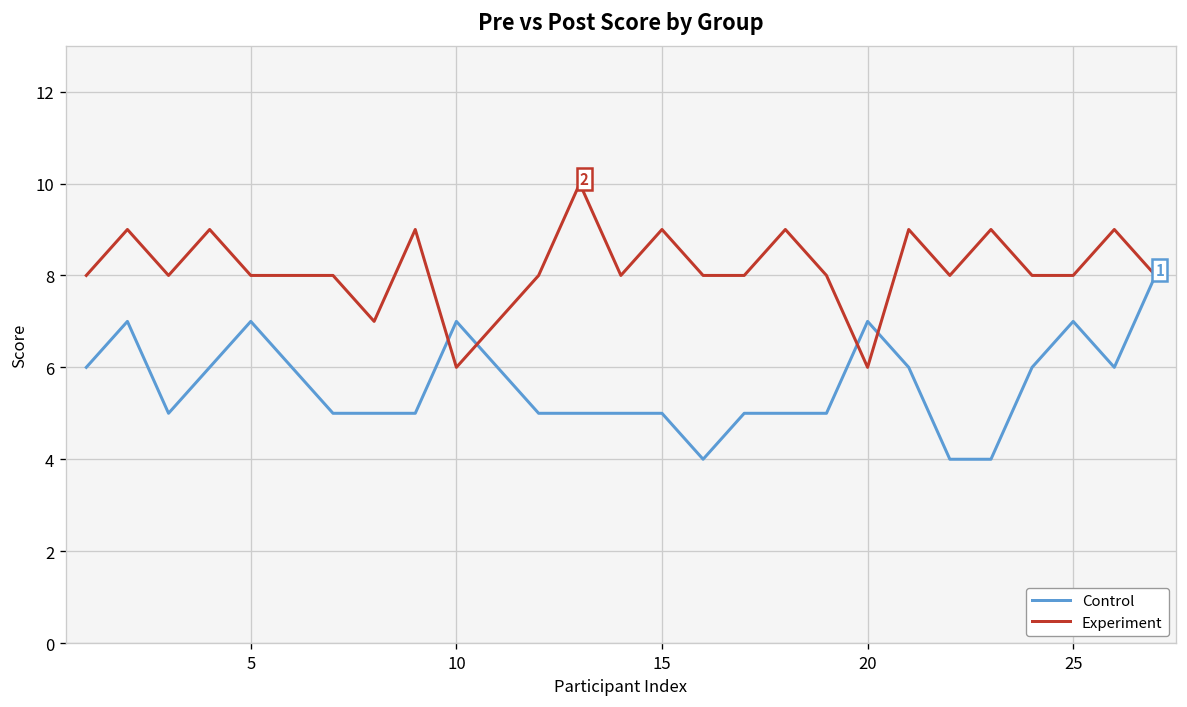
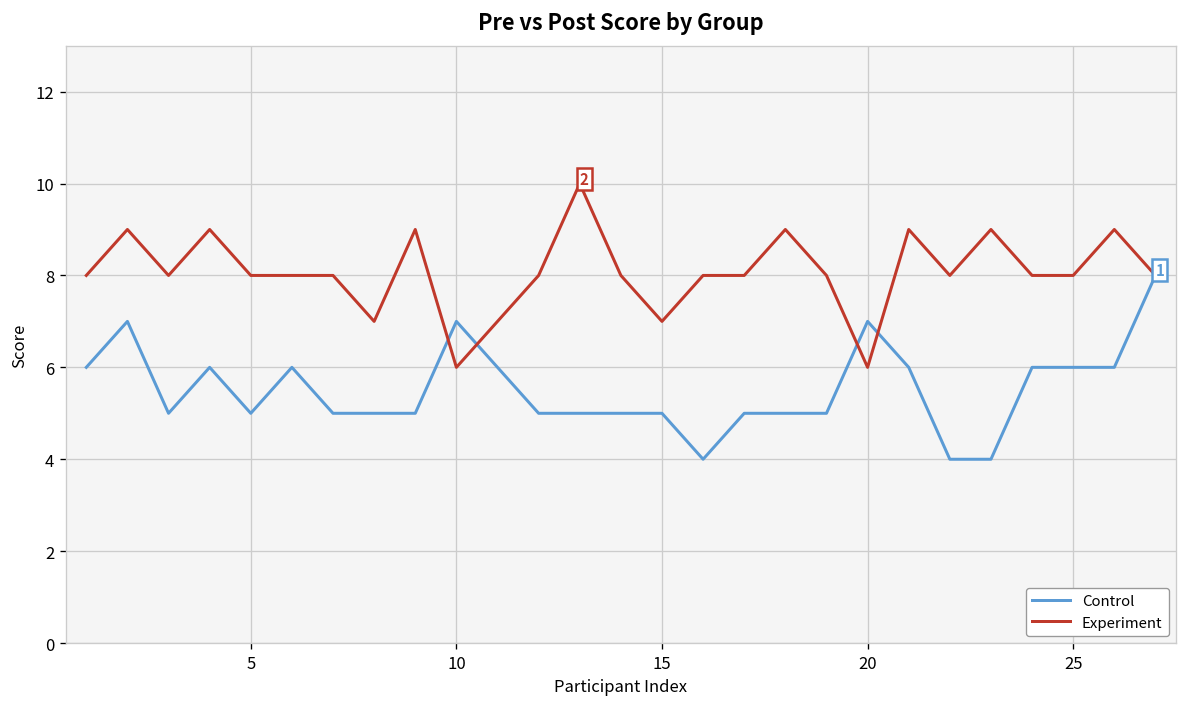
  {
    "Control": {
-     "5": 7,
+     "5": 5,
      "10": 7,
      "15": 5,
      "20": 7,
-     "25": 7
+     "25": 6
    },
    "Experiment": {
      "5": 8,
      "10": 6,
-     "15": 9,
+     "15": 7,
      "20": 6,
      "25": 8
    }
  }
